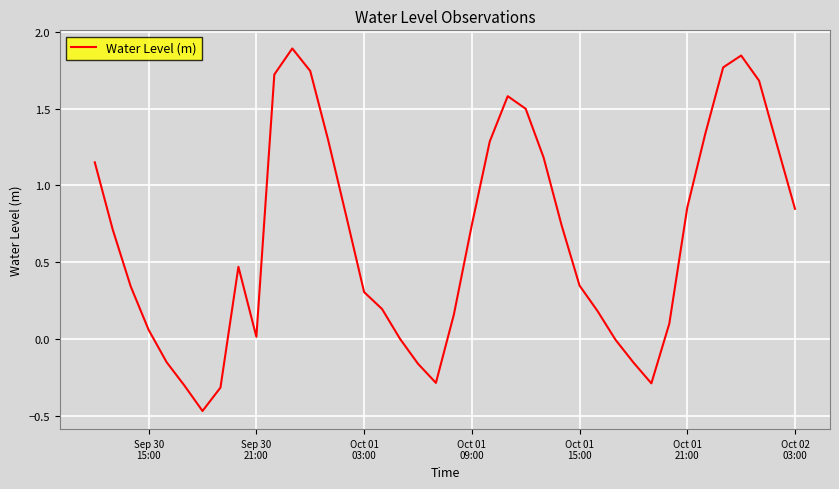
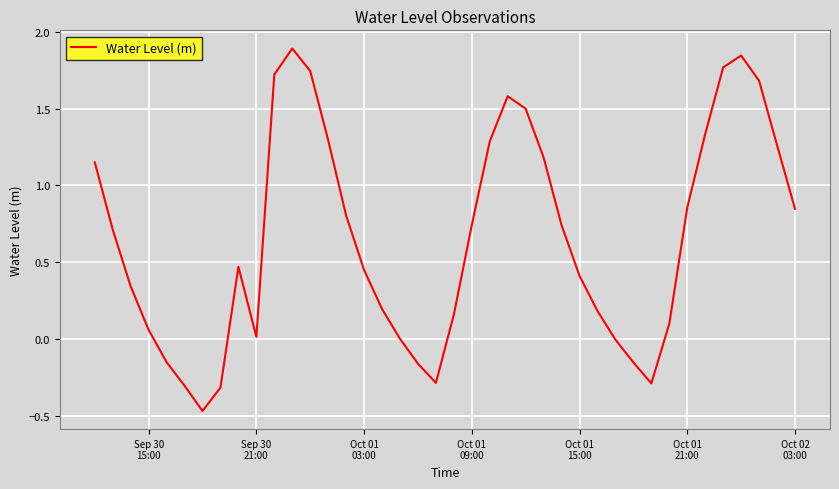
  {
    "Sep 30 15:00": 0.06,
    "Sep 30 21:00": 0.02,
-   "Oct 01 03:00": 0.31,
+   "Oct 01 03:00": 0.45,
    "Oct 01 09:00": 0.74,
-   "Oct 01 15:00": 0.35,
+   "Oct 01 15:00": 0.41,
    "Oct 01 21:00": 0.86,
    "Oct 02 03:00": 0.85
  }
